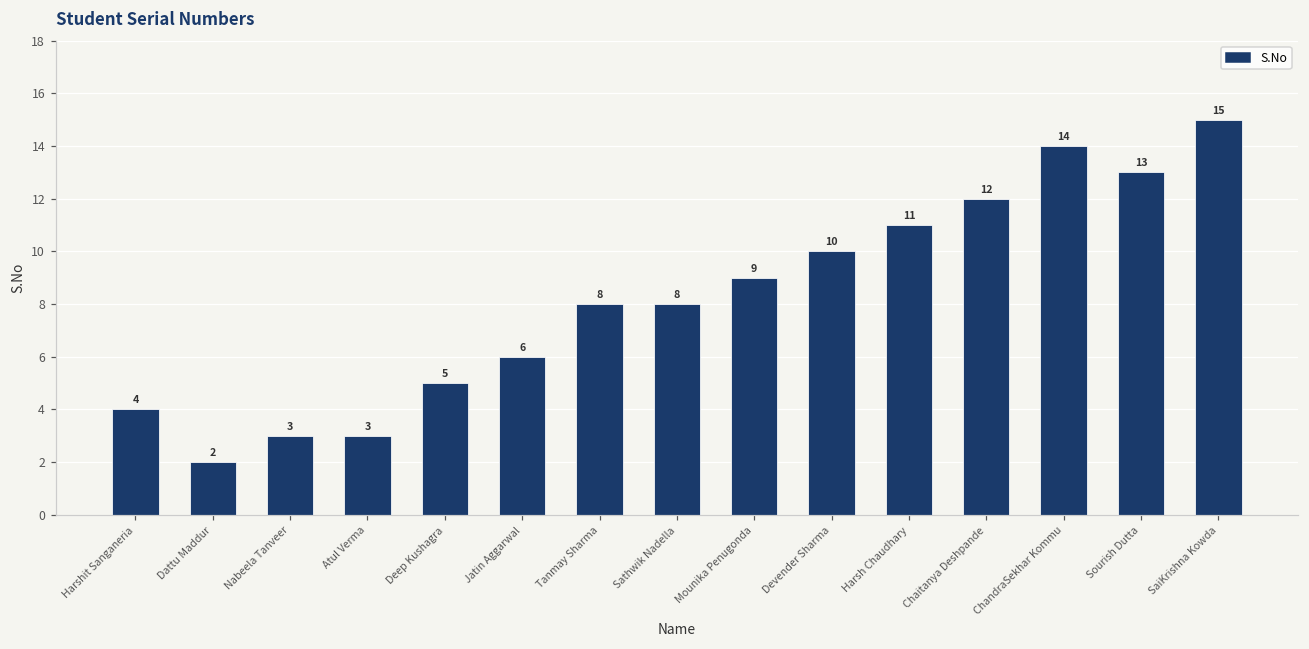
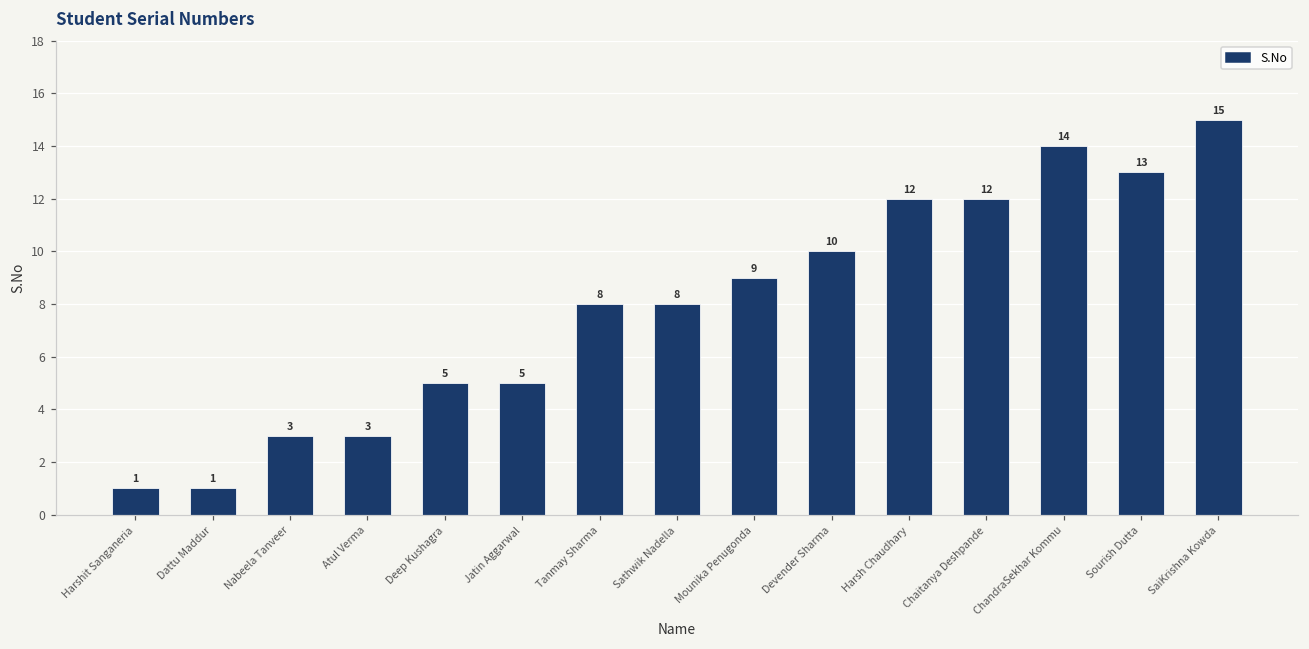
  {
-   "Harshit Sanganeria": 4,
-   "Dattu Maddur": 2,
+   "Harshit Sanganeria": 1,
+   "Dattu Maddur": 1,
    "Nabeela Tanveer": 3,
    "Atul Verma": 3,
    "Deep Kushagra": 5,
-   "Jatin Aggarwal": 6,
+   "Jatin Aggarwal": 5,
    "Tanmay Sharma": 8,
    "Sathwik Nadella": 8,
    "Mounika Penugonda": 9,
    "Devender Sharma": 10,
-   "Harsh Chaudhary": 11,
+   "Harsh Chaudhary": 12,
    "Chaitanya Deshpande": 12,
    "ChandraSekhar Kommu": 14,
    "Sourish Dutta": 13,
    "SaiKrishna Kowda": 15
  }
